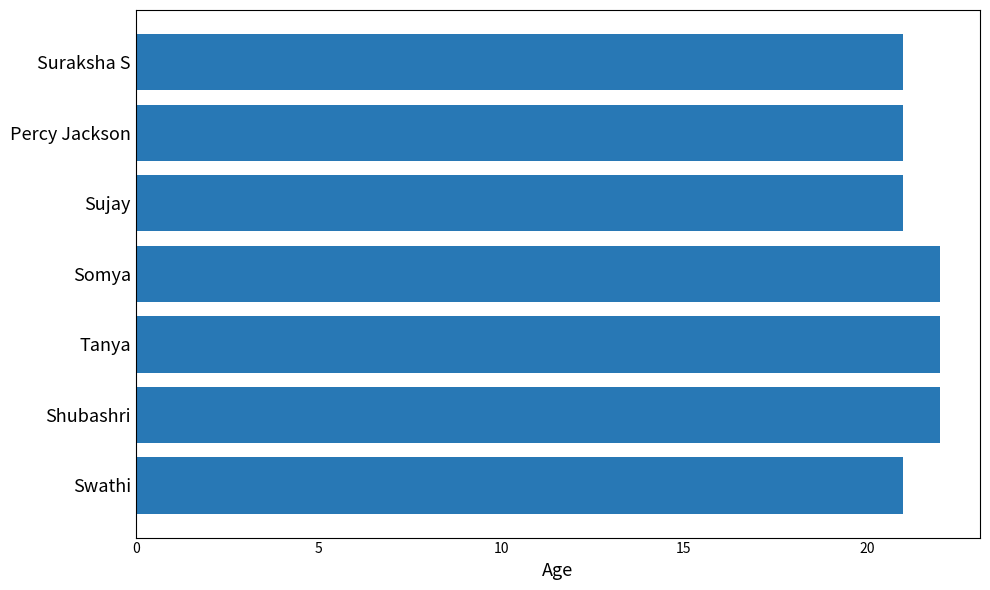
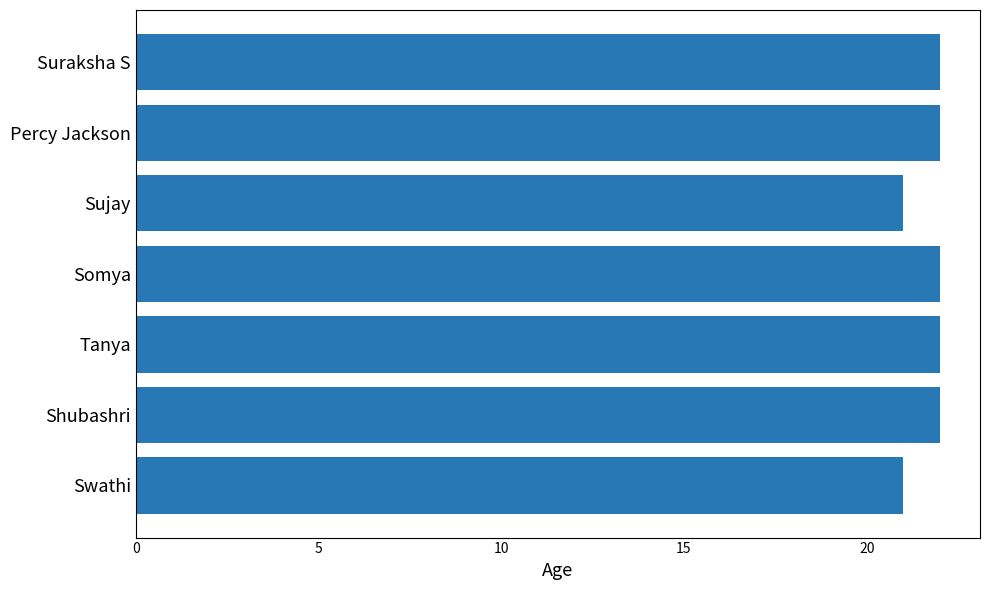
  {
-   "Suraksha S": 21,
-   "Percy Jackson": 21,
+   "Suraksha S": 22,
+   "Percy Jackson": 22,
    "Sujay": 21,
    "Somya": 22,
    "Tanya": 22,
    "Shubashri": 22,
    "Swathi": 21
  }
